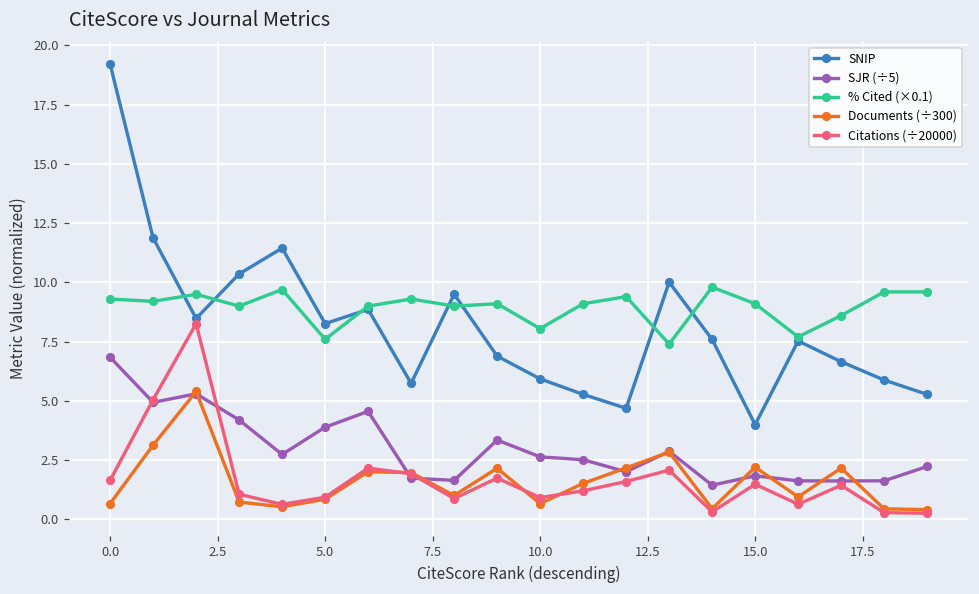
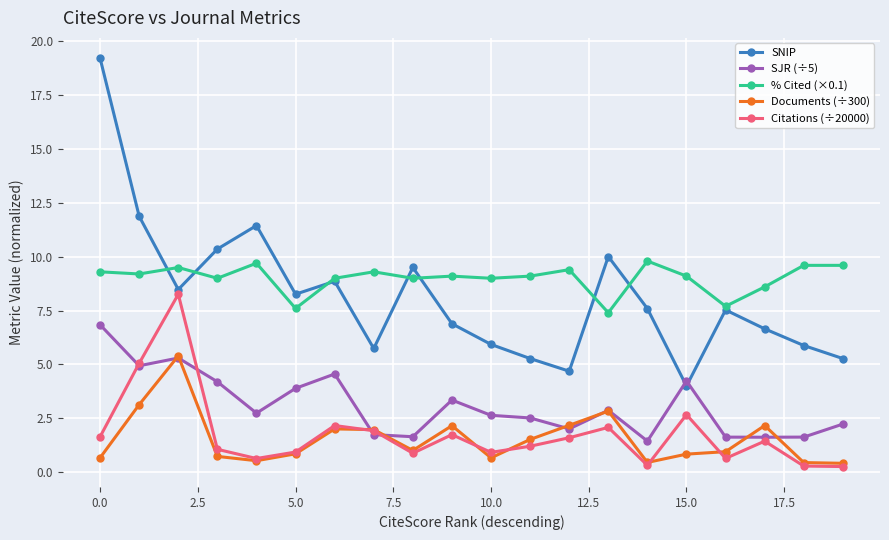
  {
    "SNIP": {
      "0.0": 19.2,
      "5.0": 8.3,
      "10.0": 5.9,
      "15.0": 4.0
    },
    "SJR (÷5)": {
      "0.0": 6.8,
      "5.0": 3.9,
      "10.0": 2.6,
-     "15.0": 1.8
+     "15.0": 4.2
    },
    "% Cited (×0.1)": {
      "0.0": 9.3,
      "5.0": 7.6,
-     "10.0": 8.1,
+     "10.0": 9.0,
      "15.0": 9.1
    },
    "Documents (÷300)": {
      "0.0": 0.7,
      "10.0": 0.7,
-     "15.0": 2.2
+     "15.0": 0.8
    },
    "Citations (÷20000)": {
      "0.0": 1.6,
      "10.0": 0.9,
-     "15.0": 1.5
+     "15.0": 2.7
    }
  }
